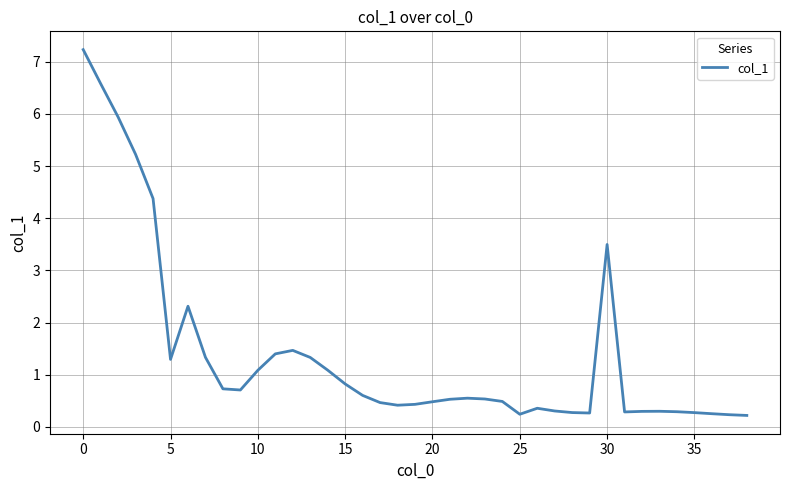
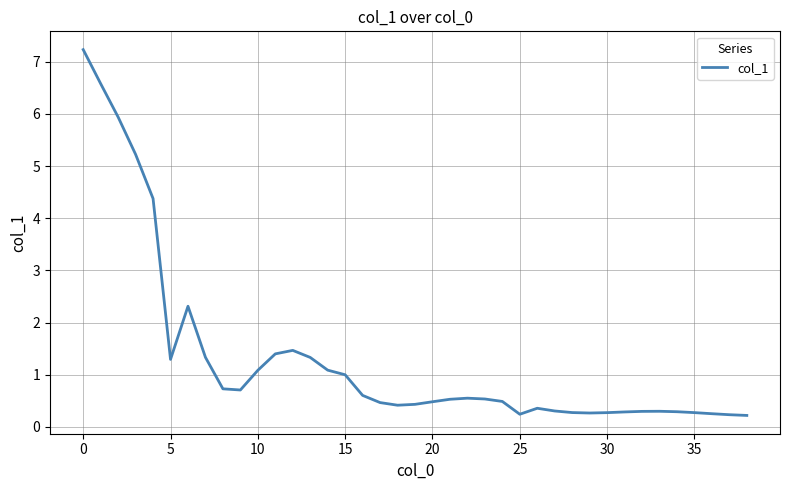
  {
    "0": 7.2,
    "5": 1.3,
    "10": 1.1,
-   "15": 0.8,
+   "15": 1.0,
    "20": 0.5,
    "25": 0.2,
-   "30": 3.5,
+   "30": 0.3,
    "35": 0.3
  }
